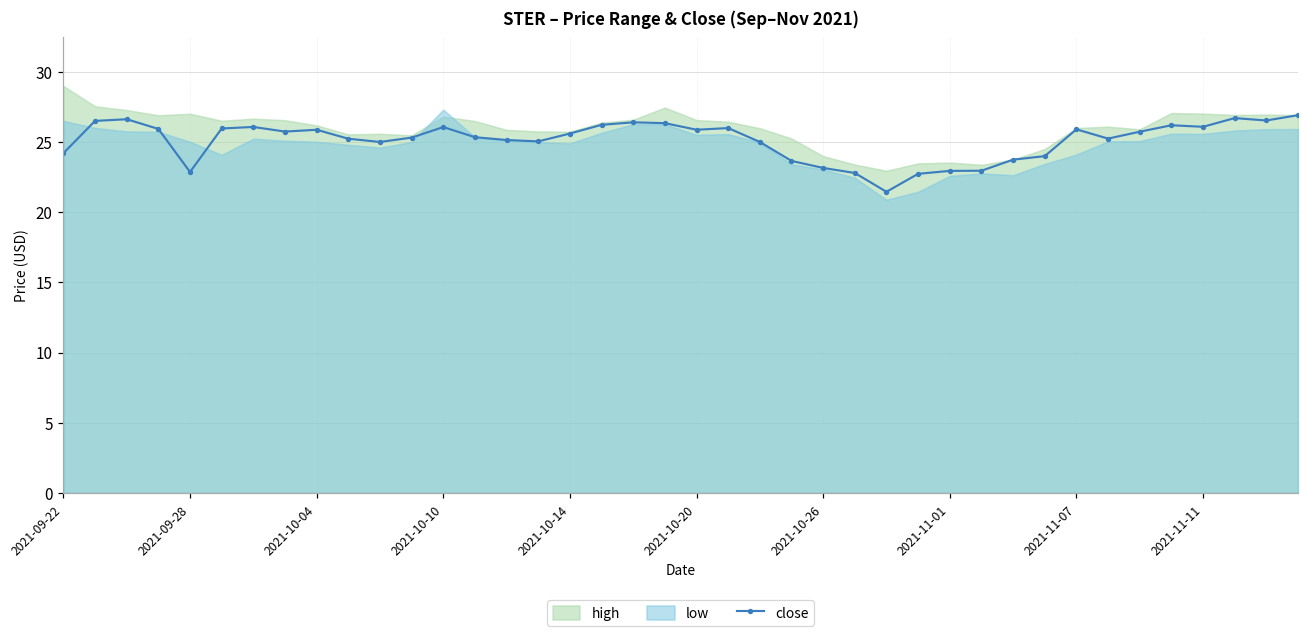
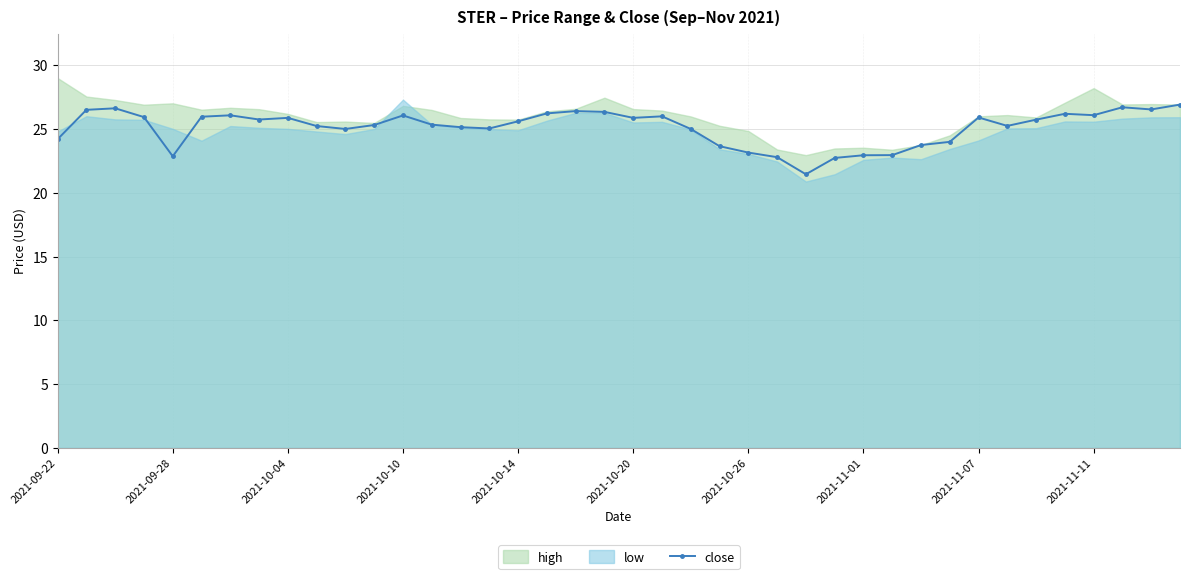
  {
    "close": {
      "2021-09-22": 24.2,
      "2021-09-28": 22.9,
      "2021-10-04": 25.9,
      "2021-10-10": 26.1,
      "2021-10-20": 25.9,
      "2021-11-01": 22.9,
      "2021-11-11": 26.1
    },
    "high": {
      "2021-09-22": 29.0,
      "2021-09-28": 27.0,
      "2021-10-04": 26.2,
      "2021-10-10": 26.8,
      "2021-10-20": 26.6,
-     "2021-10-26": 24.0,
+     "2021-10-26": 24.8,
      "2021-11-01": 23.5,
-     "2021-11-11": 27.0
+     "2021-11-11": 28.2
    },
    "low": {
-     "2021-09-22": 26.5,
+     "2021-09-22": 24.8,
      "2021-09-28": 25.0,
      "2021-10-04": 25.0,
      "2021-10-10": 27.3,
      "2021-10-14": 24.9,
      "2021-10-20": 25.5,
      "2021-11-01": 22.6,
      "2021-11-07": 24.1,
      "2021-11-11": 25.6
    }
  }
